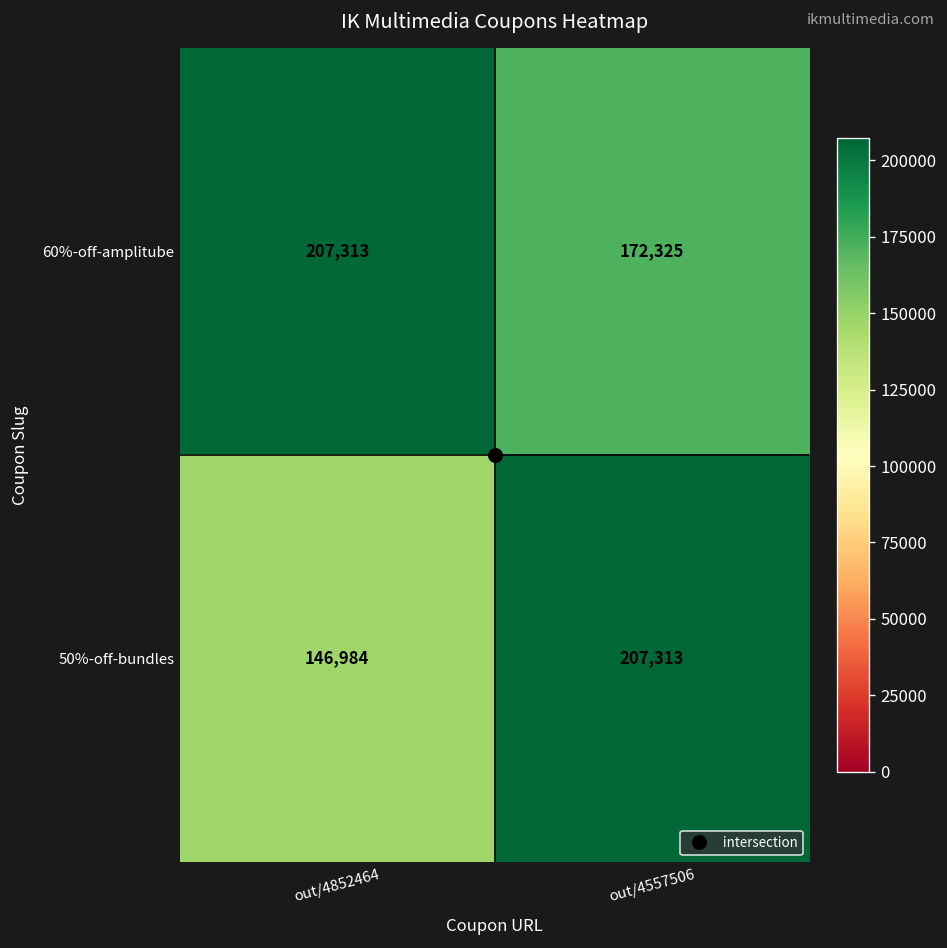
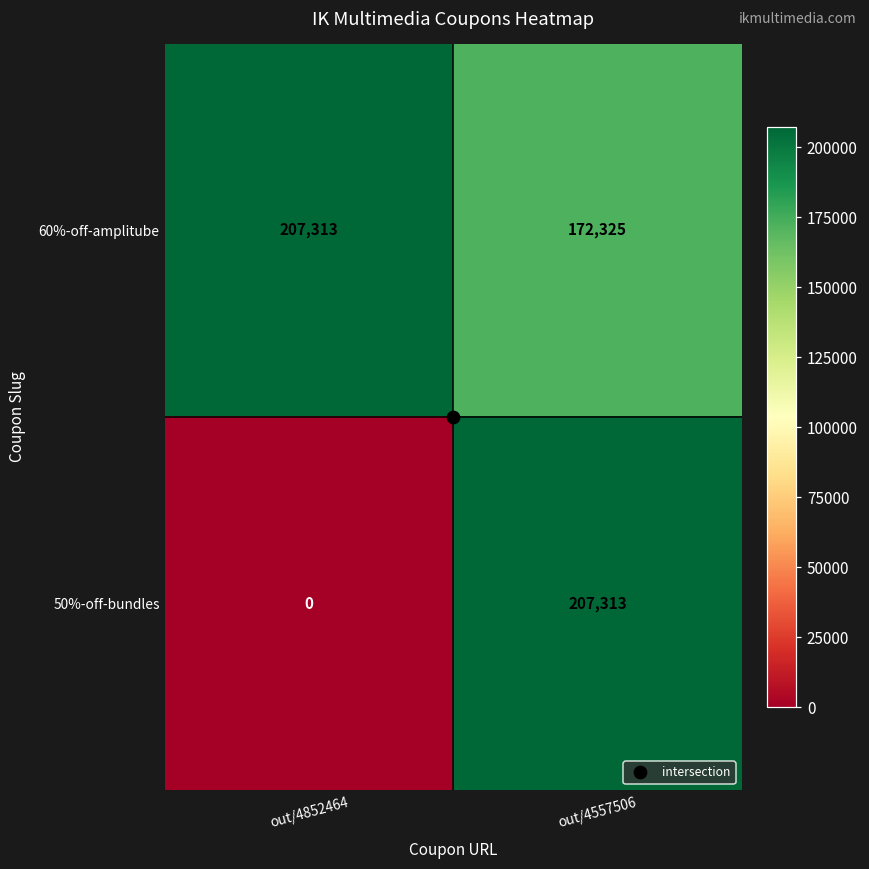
  {
    "60%-off-amplitube": {
      "out/4852464": "207,313",
      "out/4557506": "172,325"
    },
    "50%-off-bundles": {
-     "out/4852464": "146,984",
+     "out/4852464": "0",
      "out/4557506": "207,313"
    }
  }
